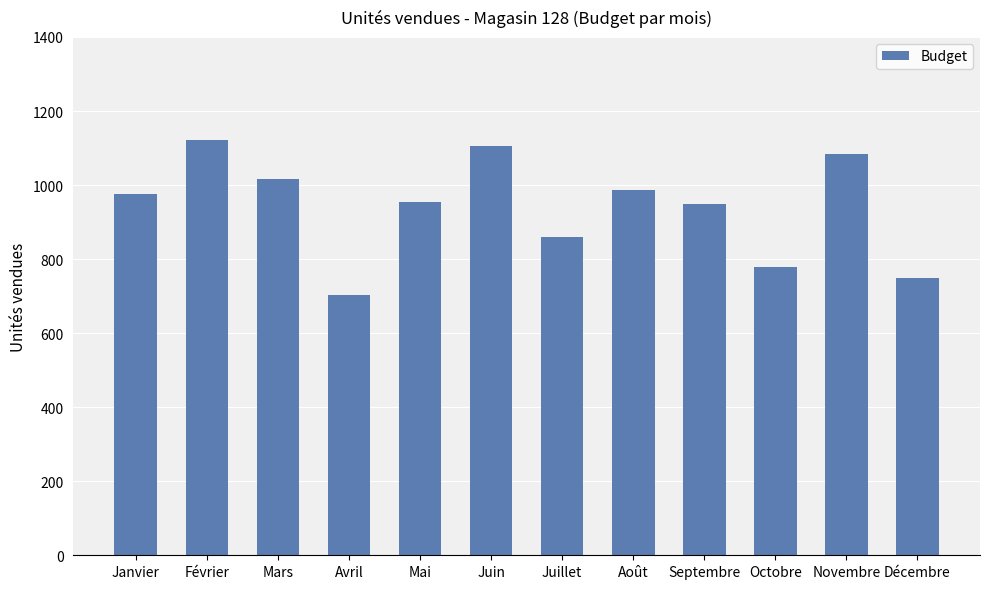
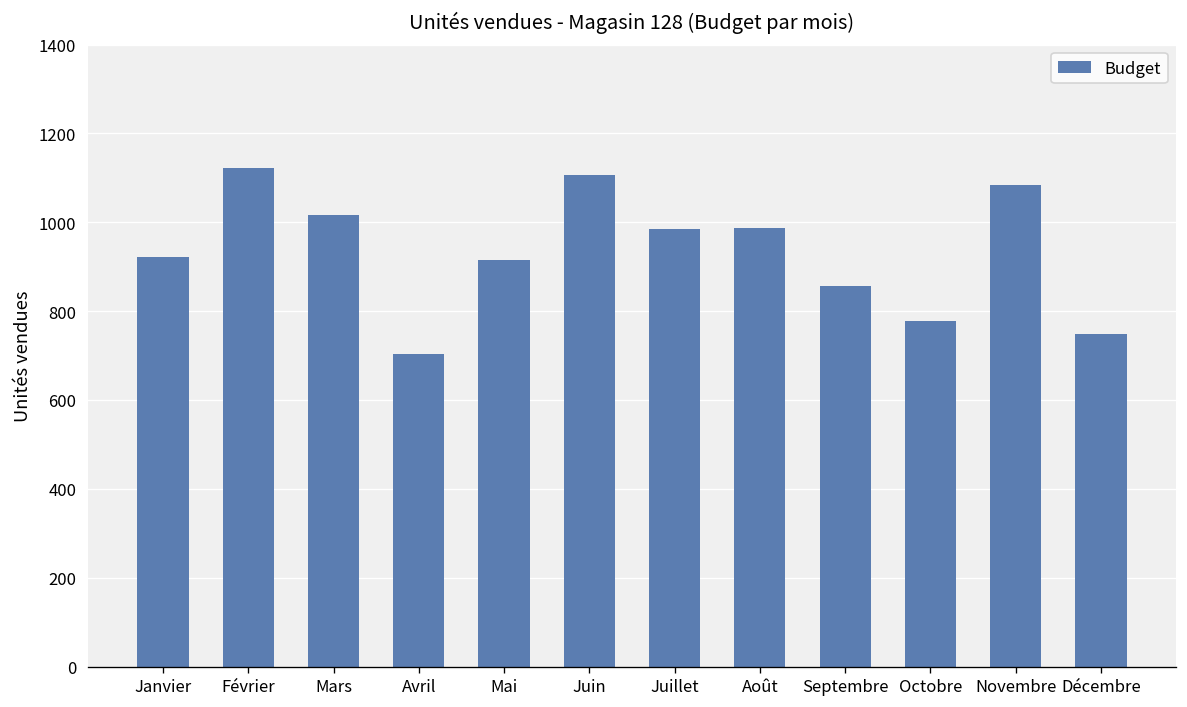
  {
-   "Janvier": 980,
+   "Janvier": 920,
    "Février": 1120,
    "Mars": 1020,
    "Avril": 700,
-   "Mai": 960,
+   "Mai": 910,
    "Juin": 1110,
-   "Juillet": 860,
+   "Juillet": 980,
    "Août": 990,
-   "Septembre": 950,
+   "Septembre": 860,
    "Octobre": 780,
    "Novembre": 1080,
    "Décembre": 750
  }
